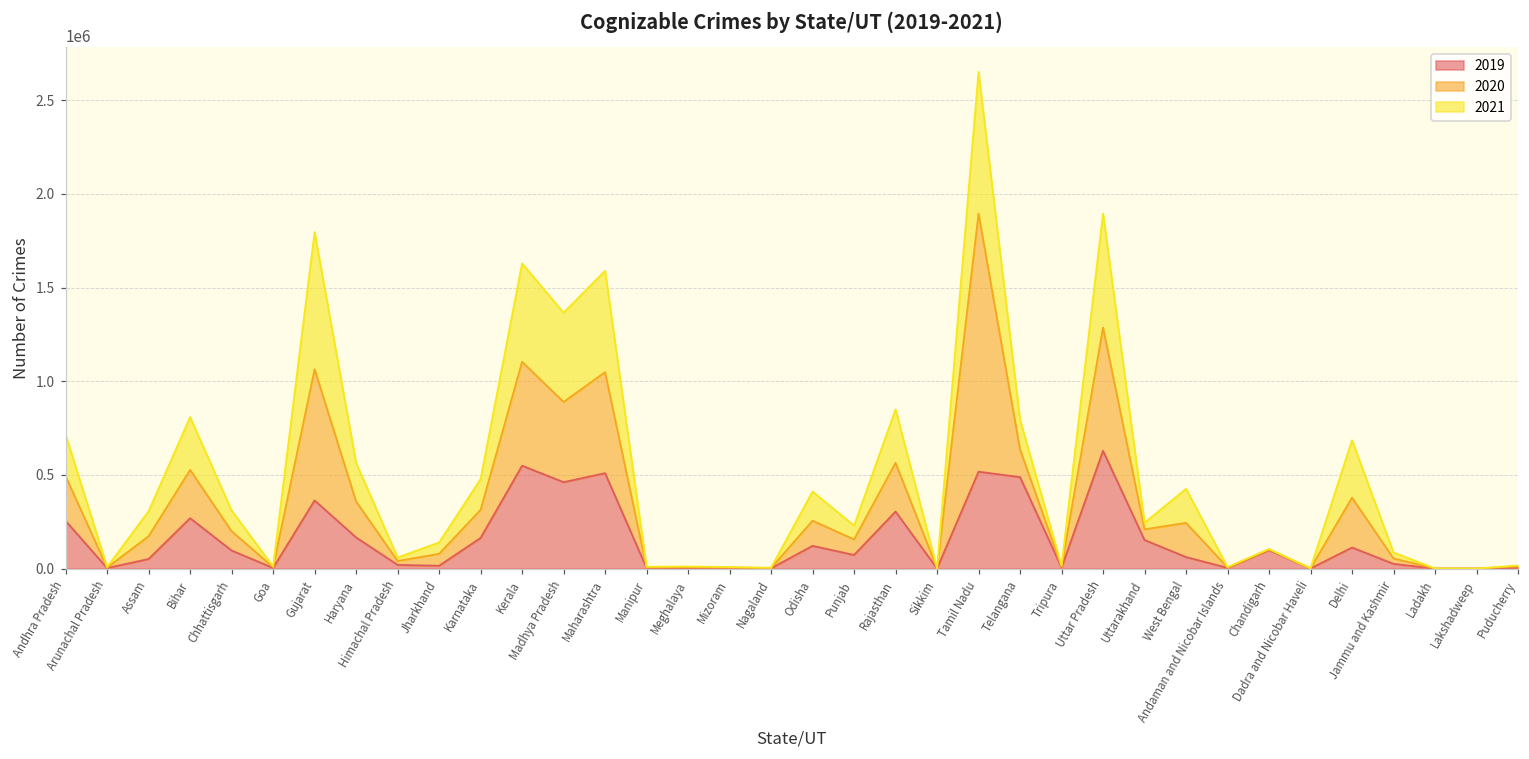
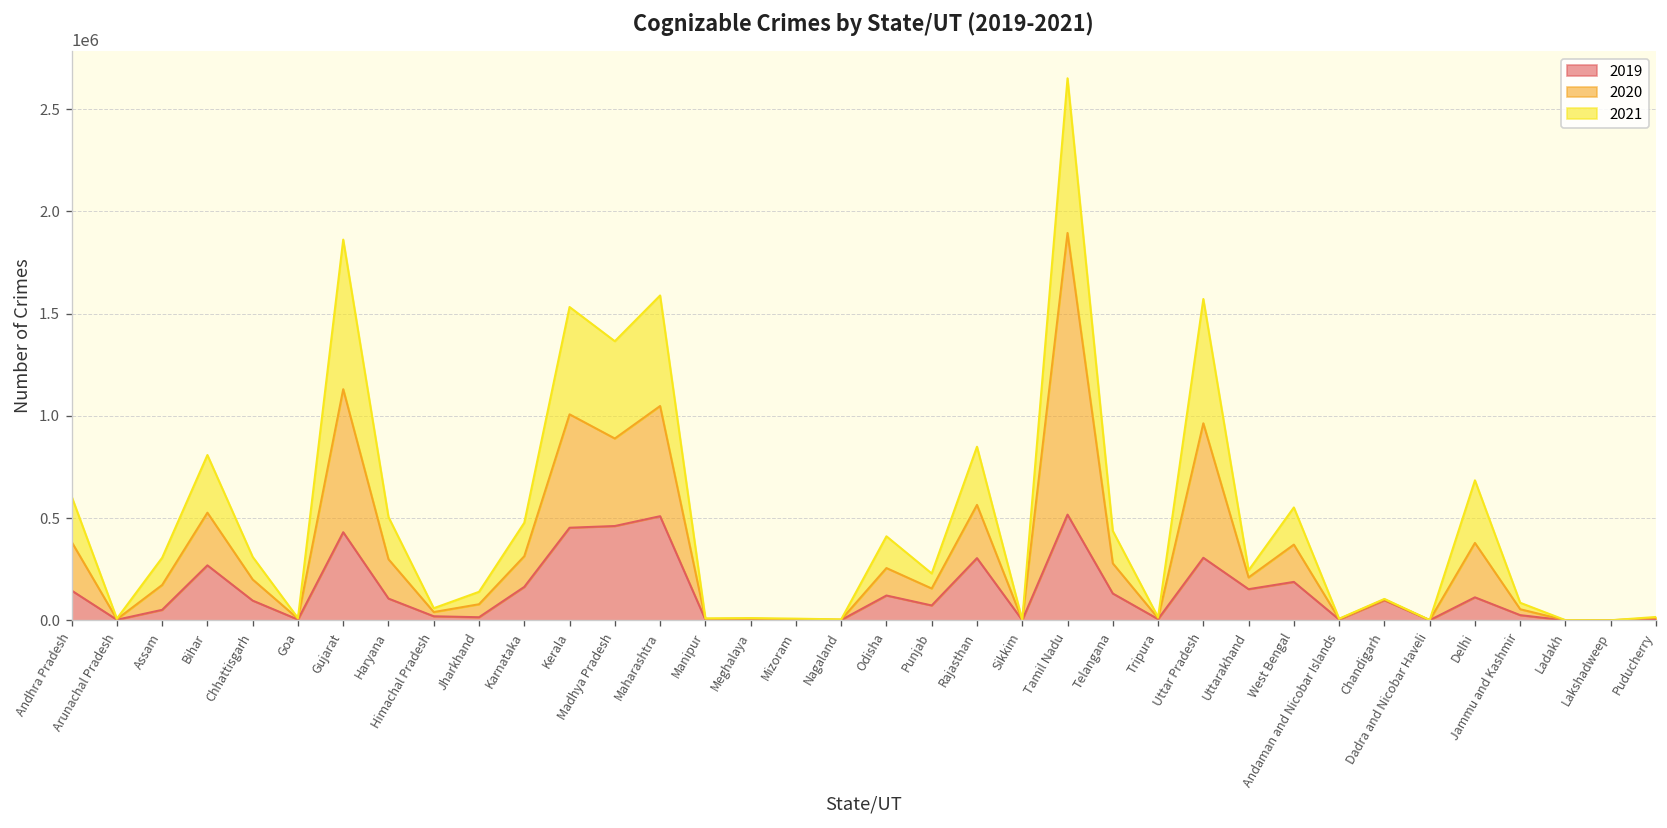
  {
    "2019": {
-     "Andhra Pradesh": 250000,
+     "Andhra Pradesh": 150000,
      "Assam": 50000,
      "Bihar": 270000,
      "Chhattisgarh": 100000,
-     "Gujarat": 360000,
-     "Haryana": 170000,
+     "Gujarat": 430000,
+     "Haryana": 110000,
      "Himachal Pradesh": 20000,
      "Jharkhand": 20000,
      "Karnataka": 160000,
-     "Kerala": 550000,
+     "Kerala": 450000,
      "Madhya Pradesh": 460000,
      "Maharashtra": 510000,
      "Odisha": 120000,
      "Punjab": 70000,
      "Rajasthan": 300000,
      "Tamil Nadu": 520000,
-     "Telangana": 490000,
-     "Uttar Pradesh": 630000,
+     "Telangana": 130000,
+     "Uttar Pradesh": 310000,
      "Uttarakhand": 150000,
-     "West Bengal": 60000,
+     "West Bengal": 190000,
      "Delhi": 110000,
      "Jammu and Kashmir": 30000
    }
  }
